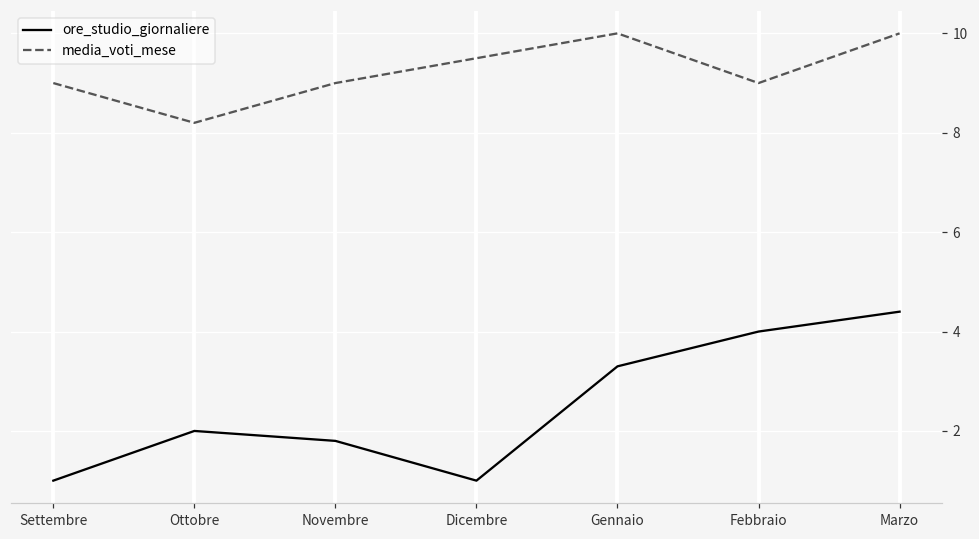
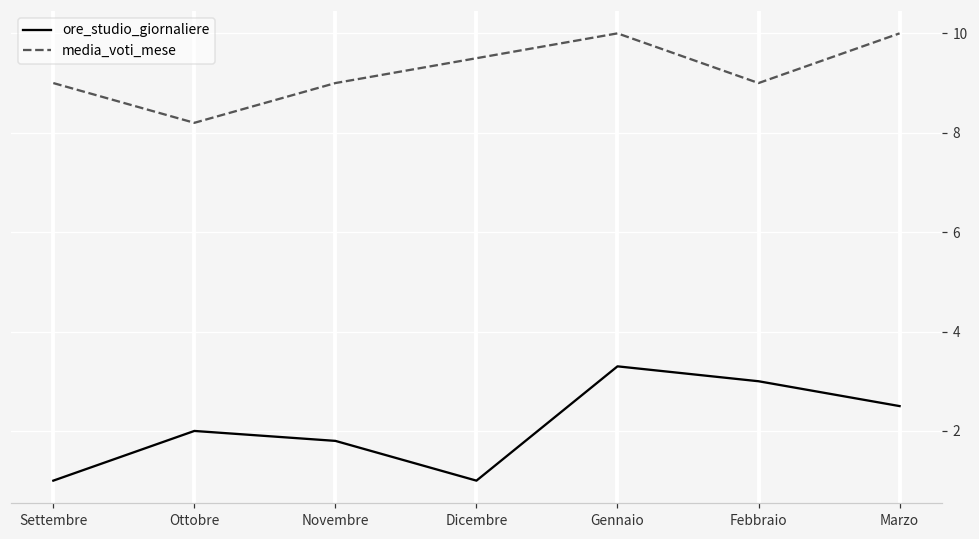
  {
    "ore_studio_giornaliere": {
      "Settembre": 1.0,
      "Ottobre": 2.0,
      "Novembre": 1.8,
      "Dicembre": 1.0,
      "Gennaio": 3.3,
-     "Febbraio": 4,
-     "Marzo": 4.4
+     "Febbraio": 3,
+     "Marzo": 2.5
    },
    "media_voti_mese": {
      "Settembre": 9.0,
      "Ottobre": 8.2,
      "Novembre": 9.0,
      "Dicembre": 9.5,
      "Gennaio": 10.0,
      "Febbraio": 9.0,
      "Marzo": 10.0
    }
  }
